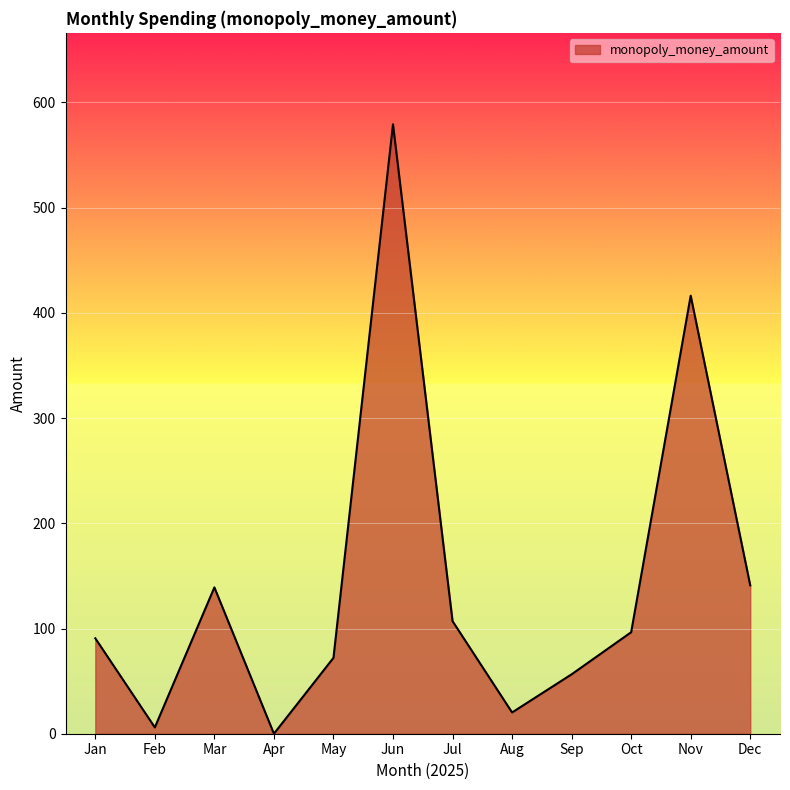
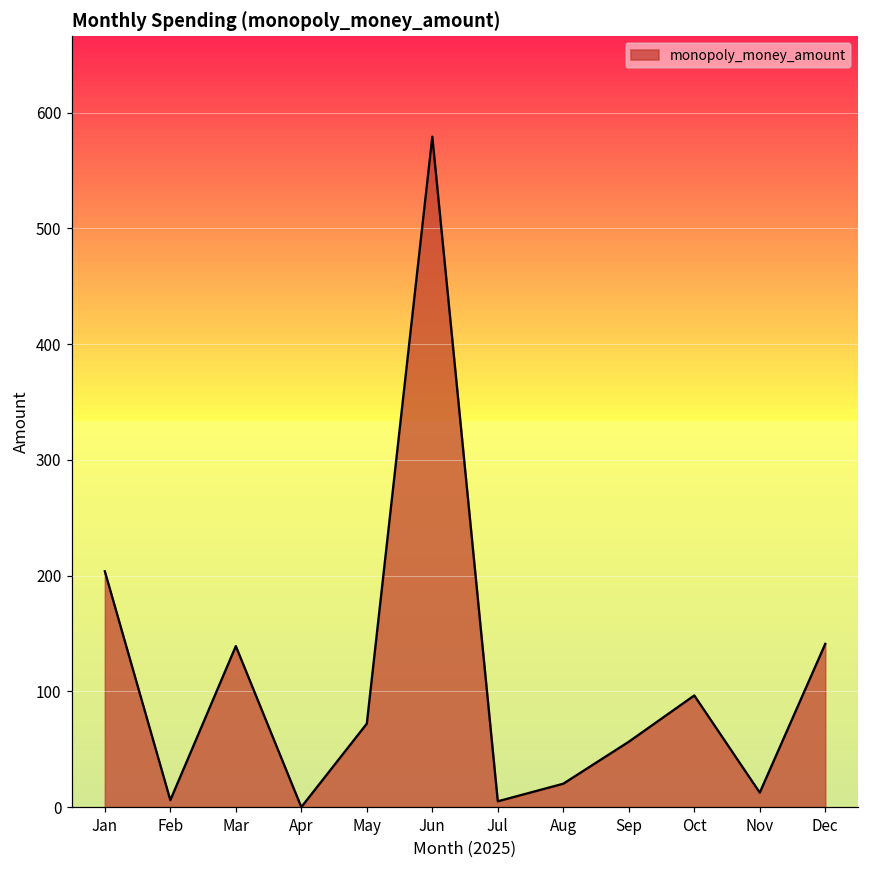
  {
-   "Jan": 91,
+   "Jan": 204,
    "Feb": 6,
    "Mar": 139,
    "Apr": 0,
    "May": 72,
    "Jun": 579,
-   "Jul": 107,
+   "Jul": 5,
    "Aug": 20,
    "Sep": 56,
    "Oct": 96,
-   "Nov": 416,
+   "Nov": 13,
    "Dec": 141
  }
